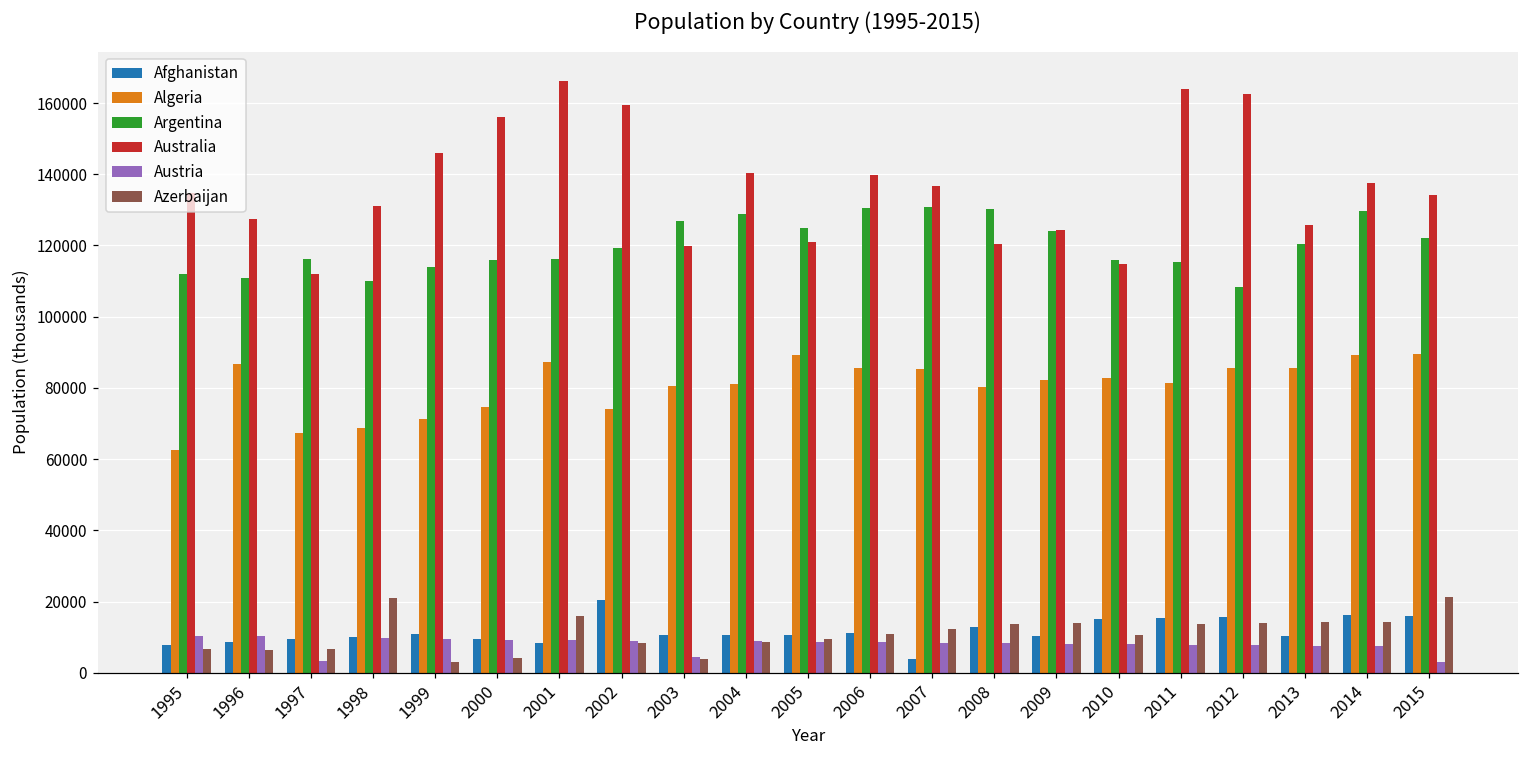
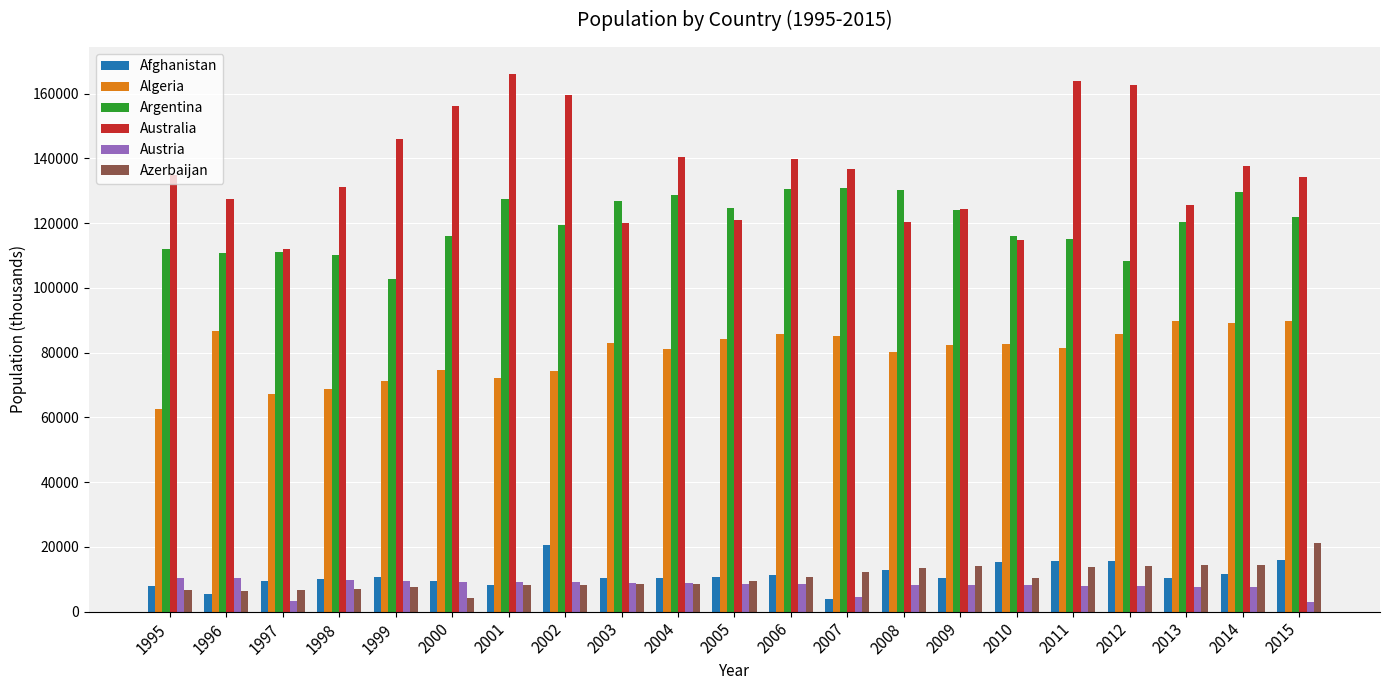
  {
    "Afghanistan": {
      "1995": 8000,
-     "1996": 9000,
+     "1996": 5000,
      "1997": 9000,
      "1998": 10000,
      "1999": 11000,
      "2000": 10000,
      "2001": 8000,
      "2002": 20000,
      "2003": 11000,
      "2004": 11000,
      "2005": 11000,
      "2006": 11000,
      "2007": 4000,
      "2008": 13000,
      "2009": 10000,
      "2010": 15000,
      "2011": 16000,
      "2012": 16000,
      "2013": 10000,
-     "2014": 16000,
+     "2014": 12000,
      "2015": 16000
    },
    "Algeria": {
      "1995": 62000,
      "1996": 87000,
      "1997": 67000,
      "1998": 69000,
      "1999": 71000,
      "2000": 75000,
-     "2001": 87000,
+     "2001": 72000,
      "2002": 74000,
-     "2003": 80000,
+     "2003": 83000,
      "2004": 81000,
-     "2005": 89000,
+     "2005": 84000,
      "2006": 86000,
      "2007": 85000,
      "2008": 80000,
      "2009": 82000,
      "2010": 83000,
      "2011": 81000,
      "2012": 86000,
-     "2013": 86000,
+     "2013": 90000,
      "2014": 89000,
      "2015": 90000
    },
    "Argentina": {
      "1995": 112000,
      "1996": 111000,
-     "1997": 116000,
+     "1997": 111000,
      "1998": 110000,
-     "1999": 114000,
+     "1999": 103000,
      "2000": 116000,
-     "2001": 116000,
+     "2001": 127000,
      "2002": 119000,
      "2003": 127000,
      "2004": 129000,
      "2005": 125000,
      "2006": 131000,
      "2007": 131000,
      "2008": 130000,
      "2009": 124000,
      "2010": 116000,
      "2011": 115000,
      "2012": 108000,
      "2013": 120000,
      "2014": 130000,
      "2015": 122000
    },
    "Australia": {
      "1996": 127000,
      "1997": 112000,
      "1998": 131000,
      "1999": 146000,
      "2000": 156000,
      "2001": 166000,
      "2002": 159000,
      "2003": 120000,
      "2004": 140000,
      "2005": 121000,
      "2006": 140000,
      "2007": 137000,
      "2008": 120000,
      "2009": 124000,
      "2010": 115000,
      "2011": 164000,
      "2012": 163000,
      "2013": 126000,
      "2014": 138000,
      "2015": 134000
    },
    "Austria": {
      "1995": 10000,
      "1996": 10000,
      "1997": 3000,
      "1998": 10000,
      "1999": 10000,
      "2000": 9000,
      "2001": 9000,
      "2002": 9000,
-     "2003": 5000,
+     "2003": 9000,
      "2004": 9000,
      "2005": 9000,
      "2006": 8000,
-     "2007": 8000,
+     "2007": 5000,
      "2008": 8000,
      "2009": 8000,
      "2010": 8000,
      "2011": 8000,
      "2012": 8000,
      "2013": 8000,
      "2014": 7000,
      "2015": 3000
    },
    "Azerbaijan": {
      "1995": 7000,
      "1996": 6000,
      "1997": 7000,
-     "1998": 21000,
-     "1999": 3000,
+     "1998": 7000,
+     "1999": 7000,
      "2000": 4000,
-     "2001": 16000,
+     "2001": 8000,
      "2002": 8000,
-     "2003": 4000,
+     "2003": 8000,
      "2004": 9000,
      "2005": 10000,
      "2006": 11000,
      "2007": 12000,
      "2008": 14000,
      "2009": 14000,
      "2010": 10000,
      "2011": 14000,
      "2012": 14000,
      "2013": 14000,
      "2014": 14000,
      "2015": 21000
    }
  }
